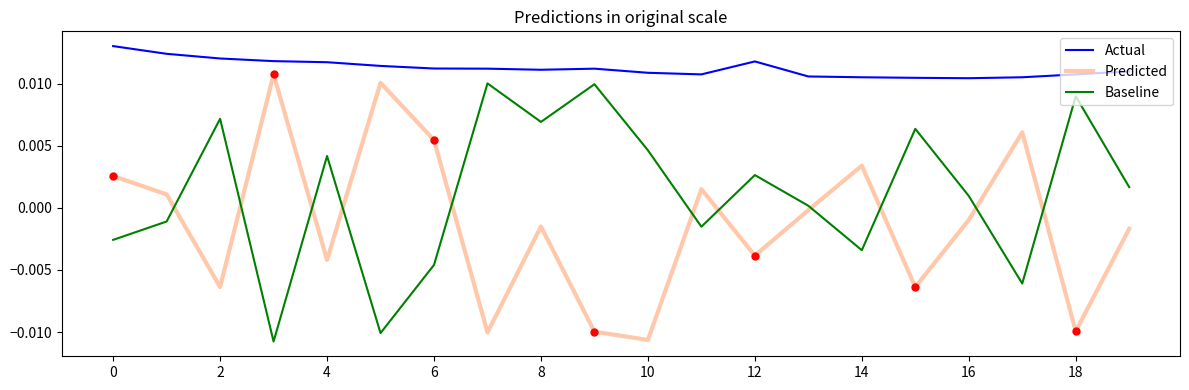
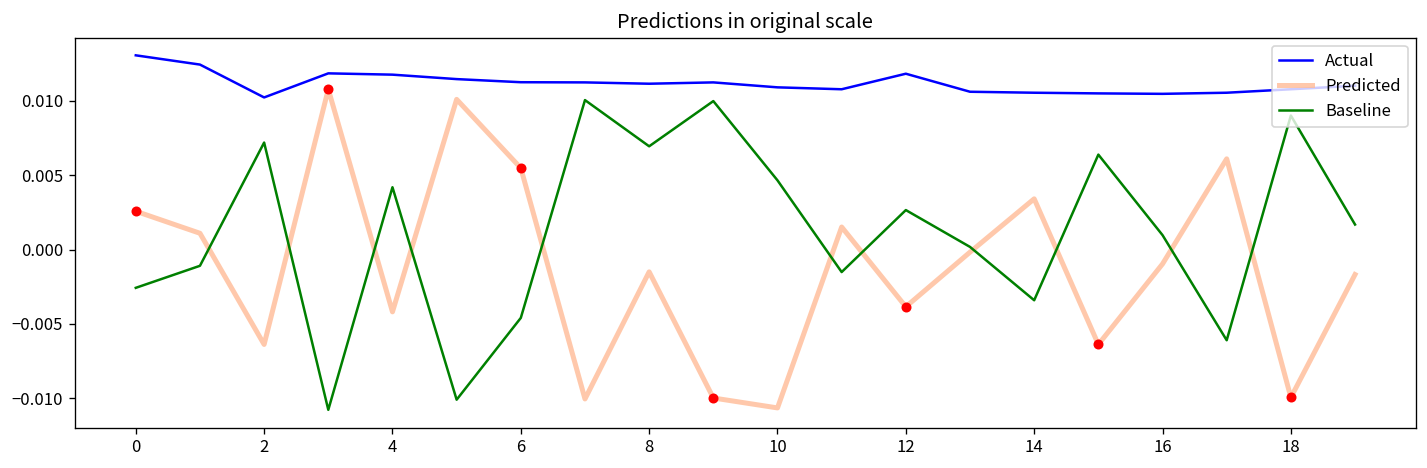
  {
    "Actual": {
      "0": 0.0130,
-     "2": 0.0120,
+     "2": 0.0102,
      "4": 0.0117,
      "6": 0.0112,
      "8": 0.0111,
      "10": 0.0109,
      "12": 0.0118,
      "14": 0.0105,
      "16": 0.0105
    },
    "Predicted": {
      "2": -0.0064,
      "4": -0.0042,
      "8": -0.0015,
      "10": -0.0106,
      "14": 0.0034,
      "16": -0.0010
    },
    "Baseline": {
      "0": -0.0026,
      "2": 0.0072,
      "4": 0.0042,
      "6": -0.0046,
      "8": 0.0069,
      "10": 0.0046,
      "12": 0.0026,
      "14": -0.0034,
      "16": 0.0010
    }
  }
